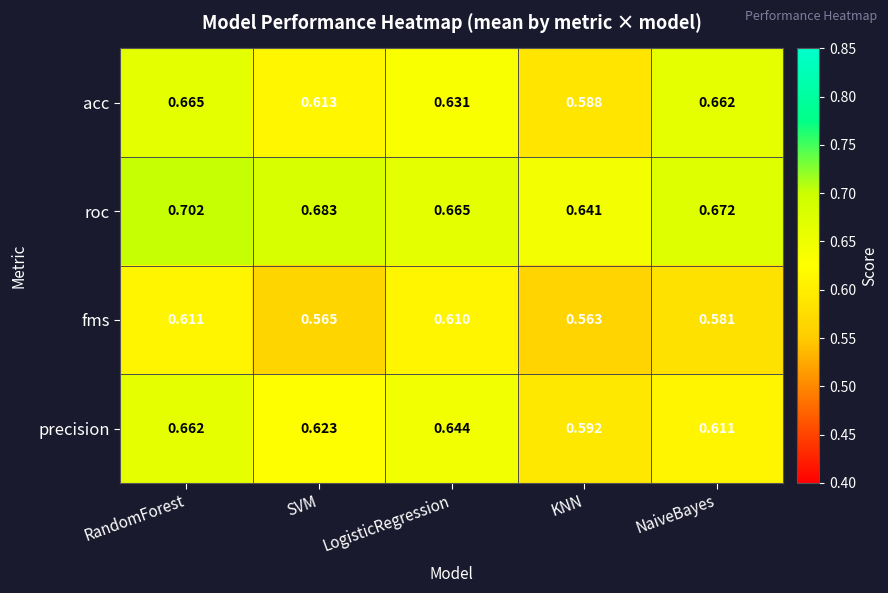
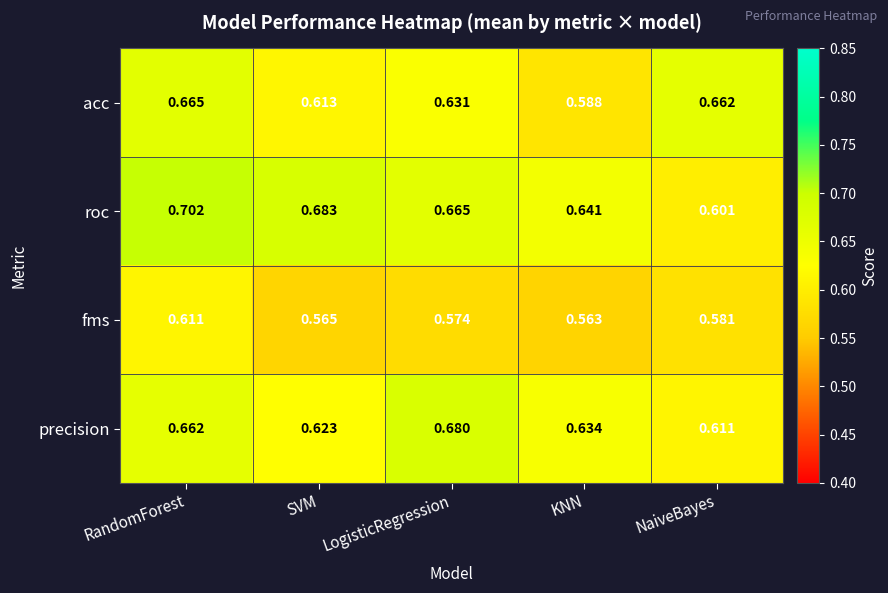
  {
    "acc": {
      "RandomForest": 0.665,
      "SVM": 0.613,
      "LogisticRegression": 0.631,
      "KNN": 0.588,
      "NaiveBayes": 0.662
    },
    "roc": {
      "RandomForest": 0.702,
      "SVM": 0.683,
      "LogisticRegression": 0.665,
      "KNN": 0.641,
-     "NaiveBayes": 0.672
+     "NaiveBayes": 0.601
    },
    "fms": {
      "RandomForest": 0.611,
      "SVM": 0.565,
-     "LogisticRegression": 0.610,
+     "LogisticRegression": 0.574,
      "KNN": 0.563,
      "NaiveBayes": 0.581
    },
    "precision": {
      "RandomForest": 0.662,
      "SVM": 0.623,
-     "LogisticRegression": 0.644,
-     "KNN": 0.592,
+     "LogisticRegression": 0.680,
+     "KNN": 0.634,
      "NaiveBayes": 0.611
    }
  }
